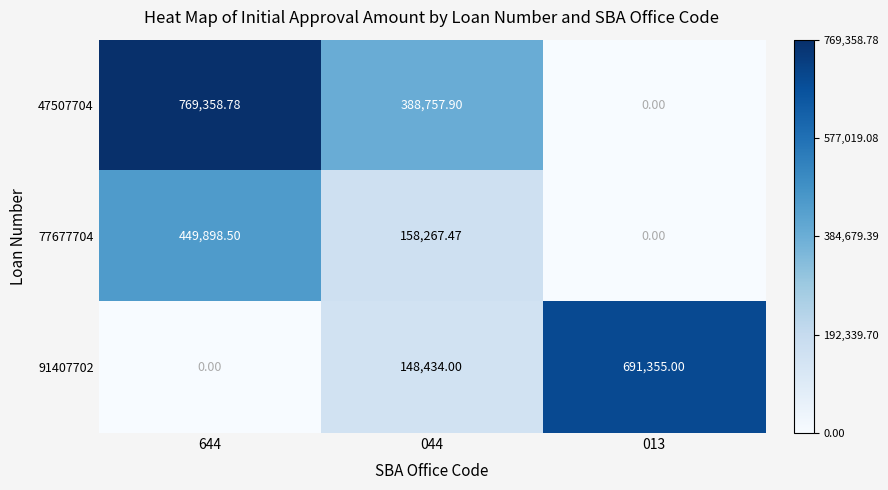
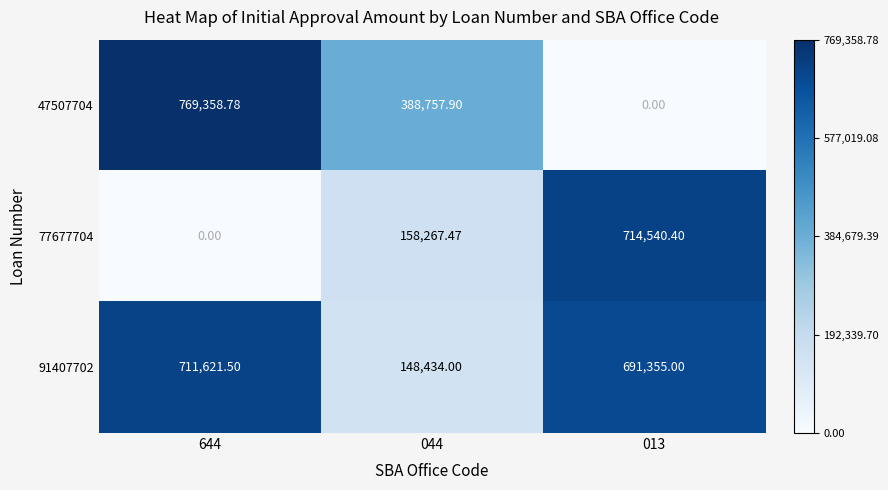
  {
    "47507704": {
      "644": "769,358.78",
      "044": "388,757.90",
      "013": "0.00"
    },
    "77677704": {
-     "644": "449,898.50",
+     "644": "0.00",
      "044": "158,267.47",
-     "013": "0.00"
+     "013": "714,540.40"
    },
    "91407702": {
-     "644": "0.00",
+     "644": "711,621.50",
      "044": "148,434.00",
      "013": "691,355.00"
    }
  }
